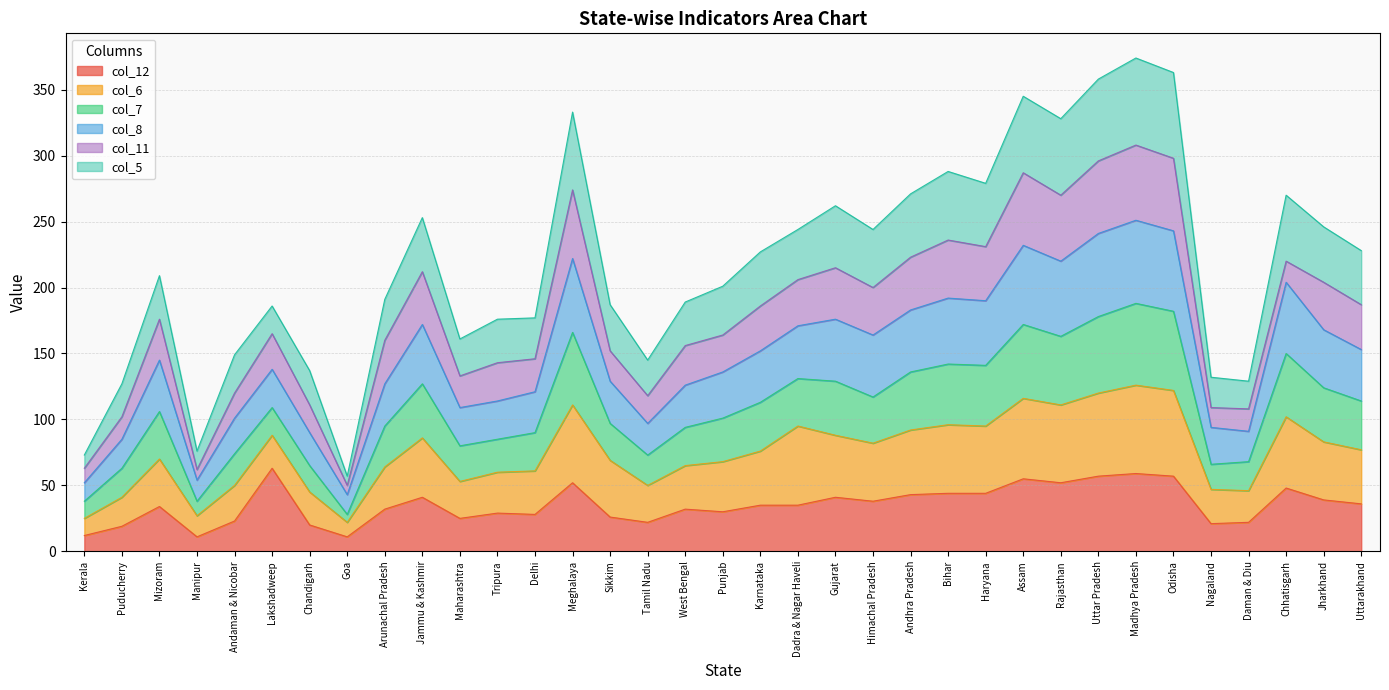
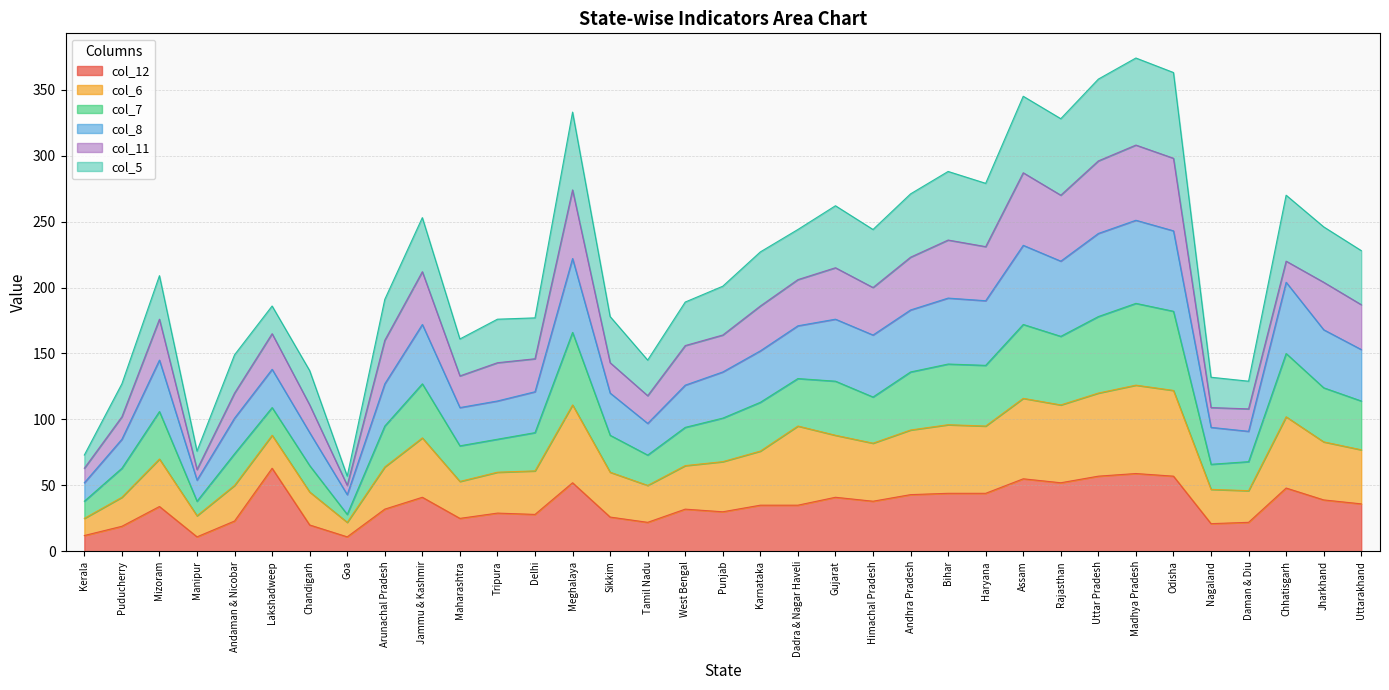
  {
    "col_12": {
      "Kerala": 12,
      "Puducherry": 19,
      "Mizoram": 34,
      "Manipur": 11,
      "Andaman & Nicobar": 23,
      "Lakshadweep": 63,
      "Chandigarh": 20,
      "Goa": 11,
      "Arunachal Pradesh": 32,
      "Jammu & Kashmir": 41,
      "Maharashtra": 25,
      "Tripura": 29,
      "Delhi": 28,
      "Meghalaya": 52,
      "Sikkim": 26,
      "Tamil Nadu": 22,
      "West Bengal": 32,
      "Punjab": 30,
      "Karnataka": 35,
      "Dadra & Nagar Haveli": 35,
      "Gujarat": 41,
      "Himachal Pradesh": 38,
      "Andhra Pradesh": 43,
      "Bihar": 44,
      "Haryana": 44,
      "Assam": 55,
      "Rajasthan": 52,
      "Uttar Pradesh": 57,
      "Madhya Pradesh": 59,
      "Odisha": 57,
      "Nagaland": 21,
      "Daman & Diu": 22,
      "Chhatisgarh": 48,
      "Jharkhand": 39,
      "Uttarakhand": 36
    },
    "col_6": {
      "Kerala": 13,
      "Puducherry": 22,
      "Mizoram": 36,
      "Manipur": 16,
      "Andaman & Nicobar": 27,
      "Lakshadweep": 25,
      "Chandigarh": 25,
      "Goa": 11,
      "Arunachal Pradesh": 32,
      "Jammu & Kashmir": 45,
      "Maharashtra": 28,
      "Tripura": 31,
      "Delhi": 33,
      "Meghalaya": 59,
-     "Sikkim": 43,
+     "Sikkim": 34,
      "Tamil Nadu": 28,
      "West Bengal": 33,
      "Punjab": 38,
      "Karnataka": 41,
      "Dadra & Nagar Haveli": 60,
      "Gujarat": 47,
      "Himachal Pradesh": 44,
      "Andhra Pradesh": 49,
      "Bihar": 52,
      "Haryana": 51,
      "Assam": 61,
      "Rajasthan": 59,
      "Uttar Pradesh": 63,
      "Madhya Pradesh": 67,
      "Odisha": 65,
      "Nagaland": 26,
      "Daman & Diu": 24,
      "Chhatisgarh": 54,
      "Jharkhand": 44,
      "Uttarakhand": 41
    },
    "col_11": {
      "Kerala": 11,
      "Puducherry": 17,
      "Mizoram": 31,
      "Manipur": 8,
      "Andaman & Nicobar": 19,
      "Lakshadweep": 27,
      "Chandigarh": 21,
      "Goa": 7,
      "Arunachal Pradesh": 33,
      "Jammu & Kashmir": 40,
      "Maharashtra": 24,
      "Tripura": 29,
      "Delhi": 25,
      "Meghalaya": 52,
      "Sikkim": 23,
      "Tamil Nadu": 21,
      "West Bengal": 30,
      "Punjab": 28,
      "Karnataka": 34,
      "Dadra & Nagar Haveli": 35,
      "Gujarat": 39,
      "Himachal Pradesh": 36,
      "Andhra Pradesh": 40,
      "Bihar": 44,
      "Haryana": 41,
      "Assam": 55,
      "Rajasthan": 50,
      "Uttar Pradesh": 55,
      "Madhya Pradesh": 57,
      "Odisha": 55,
      "Nagaland": 15,
      "Daman & Diu": 17,
      "Chhatisgarh": 16,
      "Jharkhand": 36,
      "Uttarakhand": 34
    }
  }
